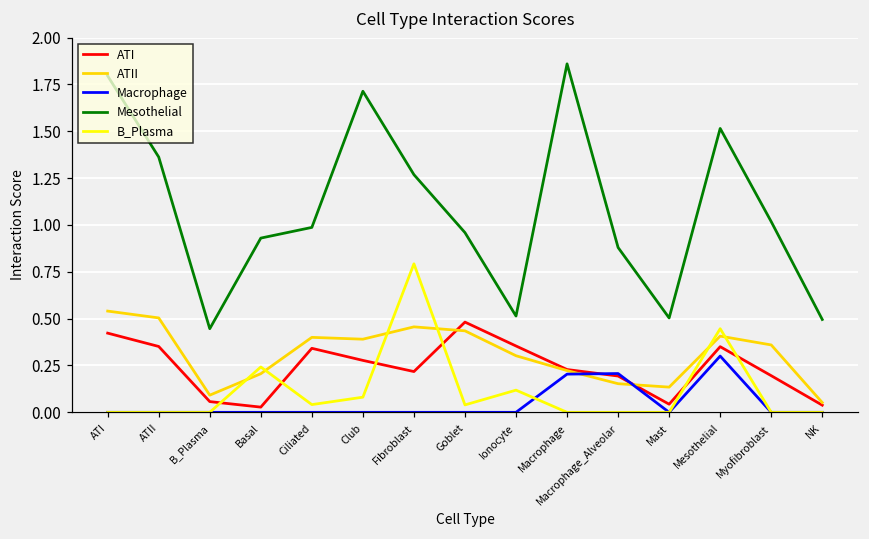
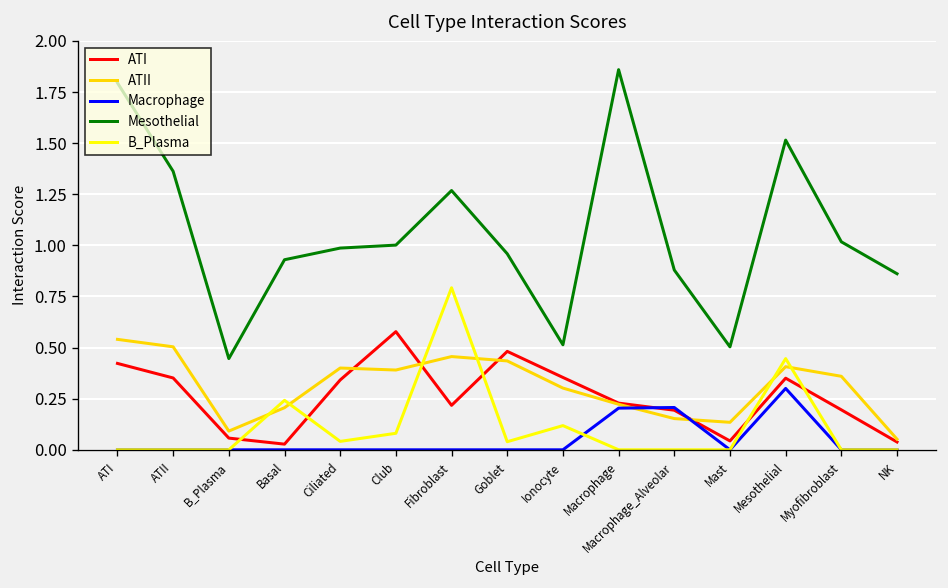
  {
    "ATI": {
      "ATI": 0.42,
      "ATII": 0.35,
      "B_Plasma": 0.06,
      "Basal": 0.03,
      "Ciliated": 0.34,
-     "Club": 0.28,
+     "Club": 0.58,
      "Fibroblast": 0.22,
      "Goblet": 0.48,
      "Ionocyte": 0.35,
      "Mast": 0.04,
      "Mesothelial": 0.35,
      "Myofibroblast": 0.20
    },
    "Macrophage": {
      "Basal": 0.00,
      "Ciliated": 0.00,
      "Club": 0.00,
      "Fibroblast": 0.00,
      "Goblet": 0.00,
      "Ionocyte": 0.00,
      "Macrophage": 0.20,
      "Mesothelial": 0.30
    },
    "Mesothelial": {
      "ATII": 1.36,
      "B_Plasma": 0.45,
      "Basal": 0.93,
      "Ciliated": 0.99,
-     "Club": 1.71,
+     "Club": 1.00,
      "Fibroblast": 1.27,
      "Goblet": 0.96,
      "Ionocyte": 0.51,
      "Macrophage": 1.86,
      "Macrophage_Alveolar": 0.88,
      "Mast": 0.50,
      "Mesothelial": 1.51,
      "Myofibroblast": 1.02,
-     "NK": 0.50
+     "NK": 0.86
    }
  }
